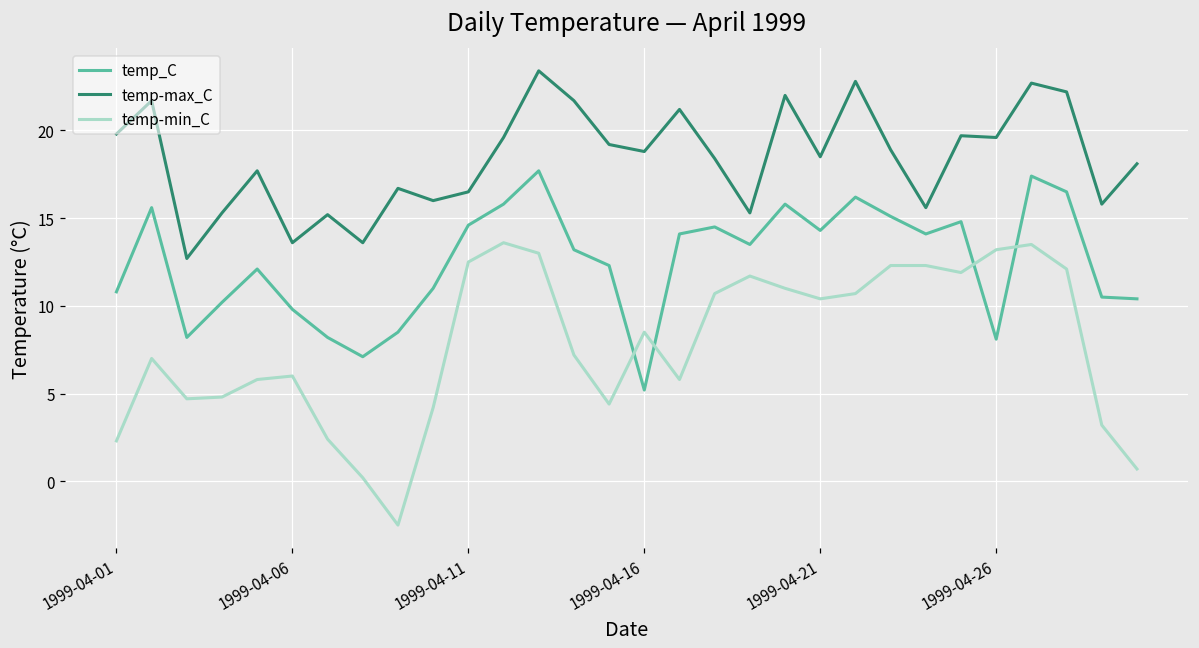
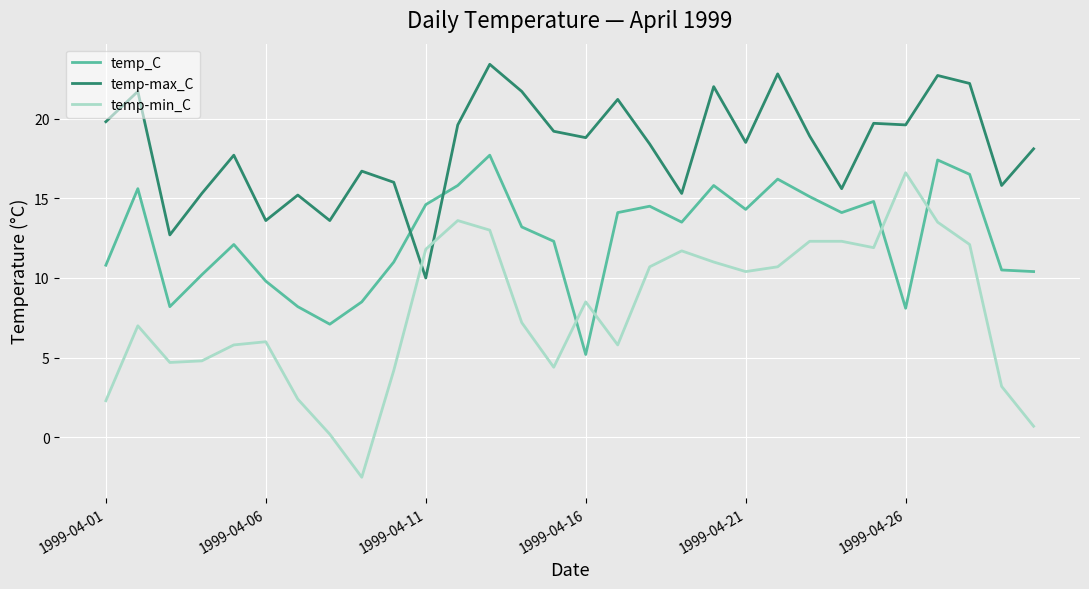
  {
    "temp_C": {
      "1999-04-01": 10.8,
      "1999-04-06": 9.8,
      "1999-04-11": 14.6,
      "1999-04-16": 5.2,
      "1999-04-21": 14.3,
      "1999-04-26": 8.1
    },
    "temp-max_C": {
      "1999-04-01": 19.8,
      "1999-04-06": 13.6,
-     "1999-04-11": 16.5,
+     "1999-04-11": 10.0,
      "1999-04-16": 18.8,
      "1999-04-21": 18.5,
      "1999-04-26": 19.6
    },
    "temp-min_C": {
      "1999-04-01": 2.3,
      "1999-04-06": 6.0,
-     "1999-04-11": 12.5,
+     "1999-04-11": 11.8,
      "1999-04-16": 8.5,
      "1999-04-21": 10.4,
-     "1999-04-26": 13.2
+     "1999-04-26": 16.6
    }
  }
